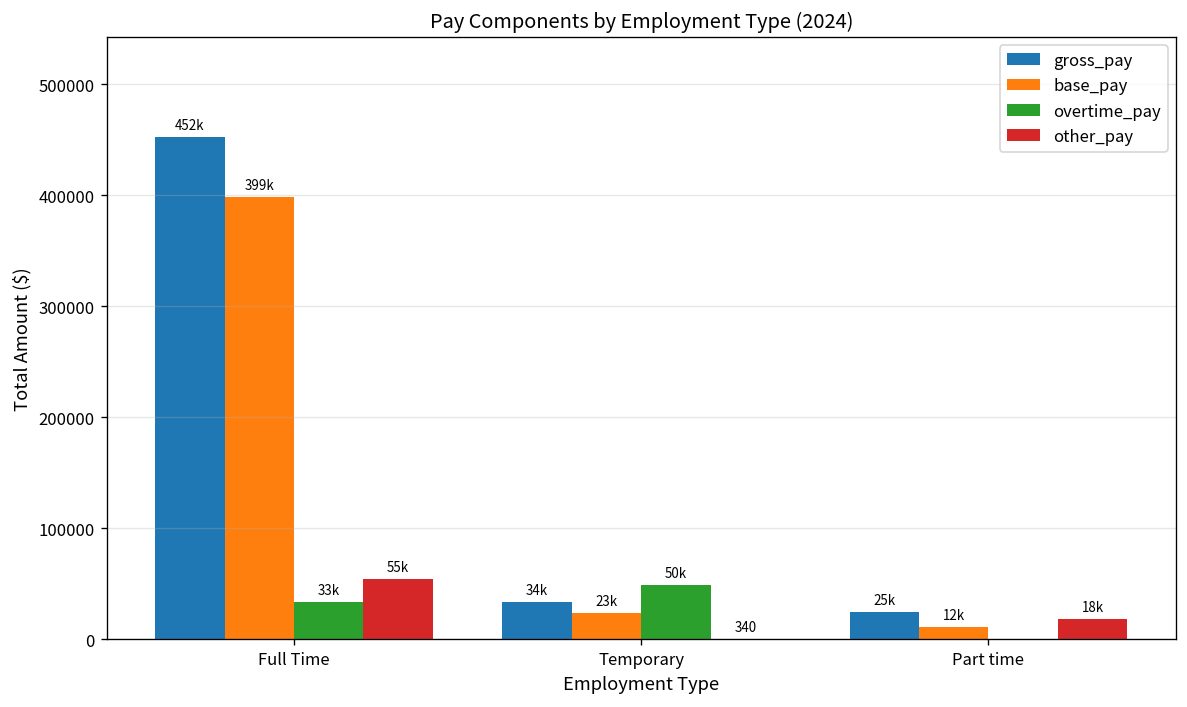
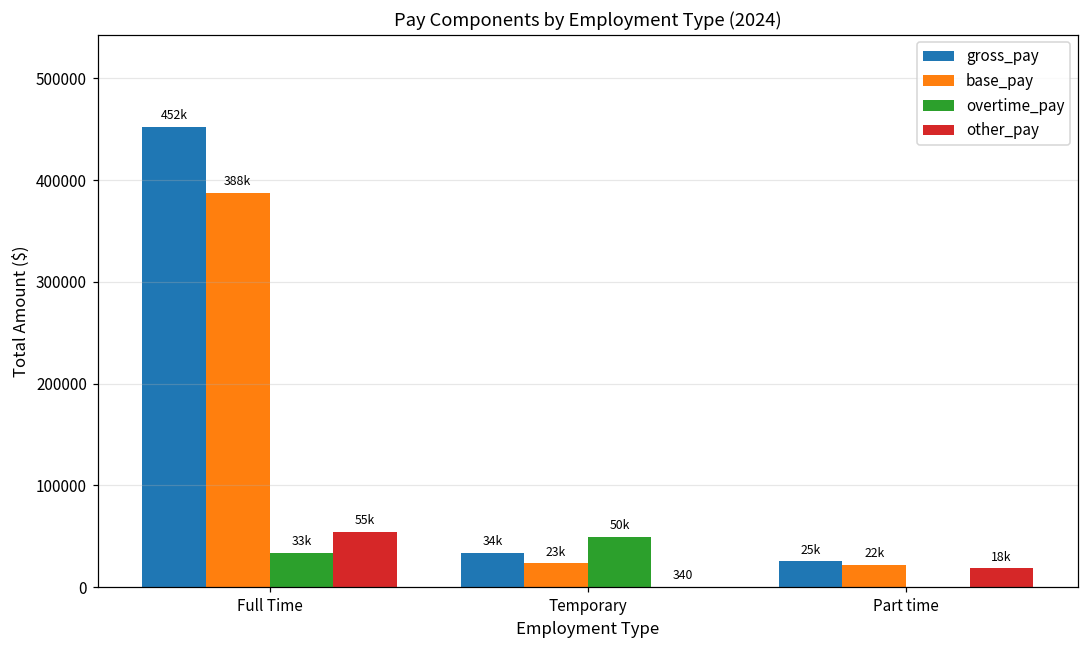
  {
    "gross_pay": {
      "Full Time": "452k",
      "Temporary": "34k",
      "Part time": "25k"
    },
    "base_pay": {
-     "Full Time": "399k",
+     "Full Time": "388k",
      "Temporary": "23k",
-     "Part time": "12k"
+     "Part time": "22k"
    },
    "overtime_pay": {
      "Full Time": "33k",
      "Temporary": "50k"
    },
    "other_pay": {
      "Full Time": "55k",
      "Temporary": "340",
      "Part time": "18k"
    }
  }
